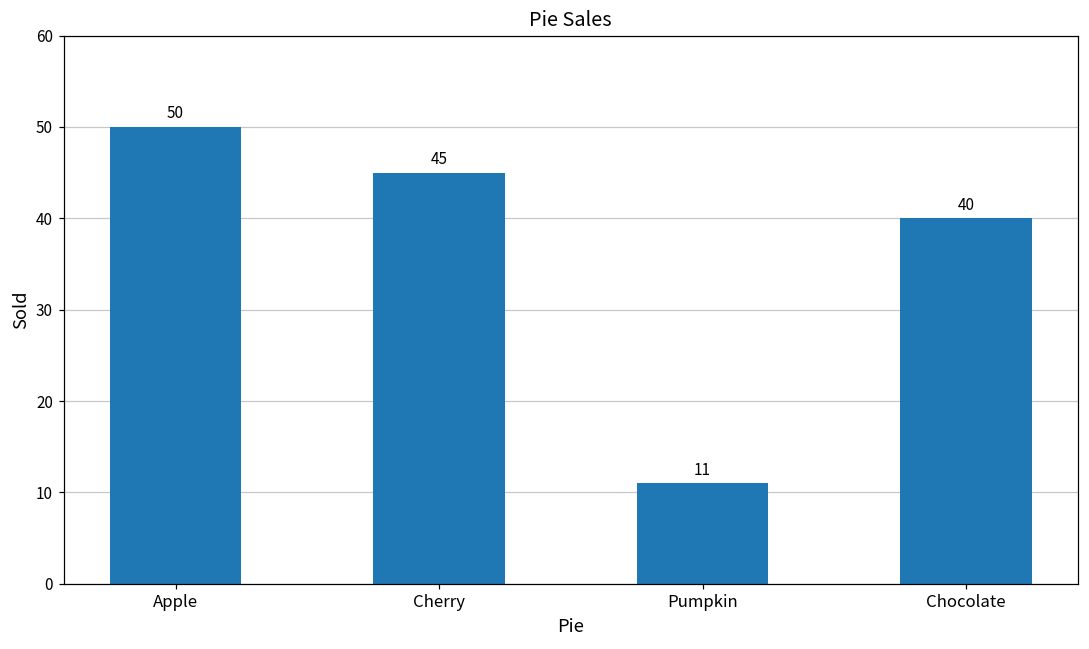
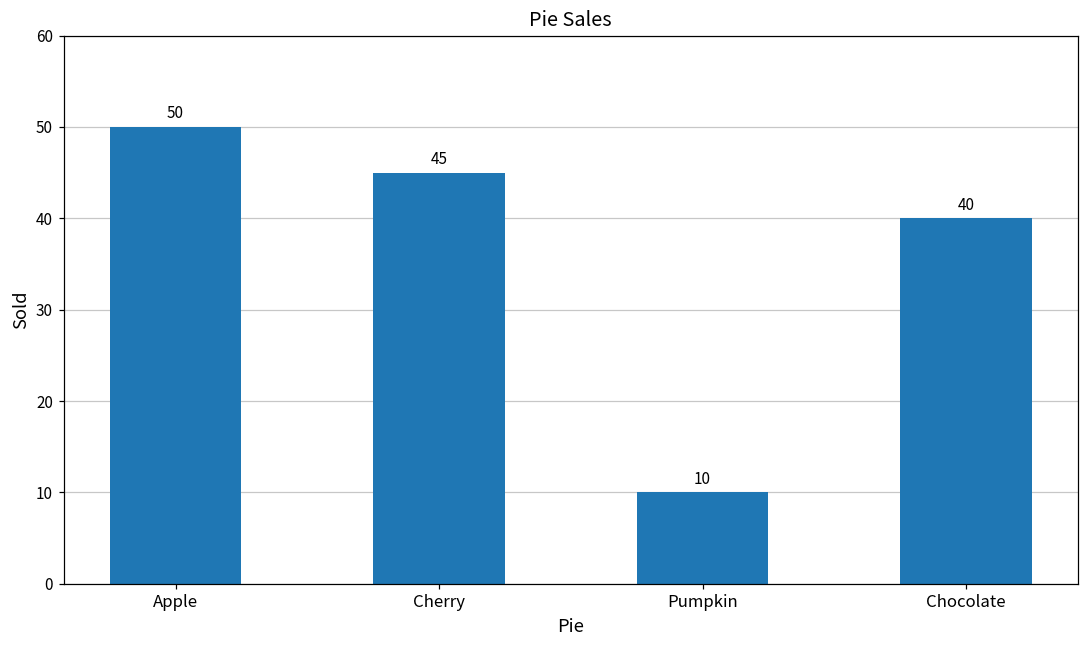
  {
    "Apple": 50,
    "Cherry": 45,
-   "Pumpkin": 11,
+   "Pumpkin": 10,
    "Chocolate": 40
  }
